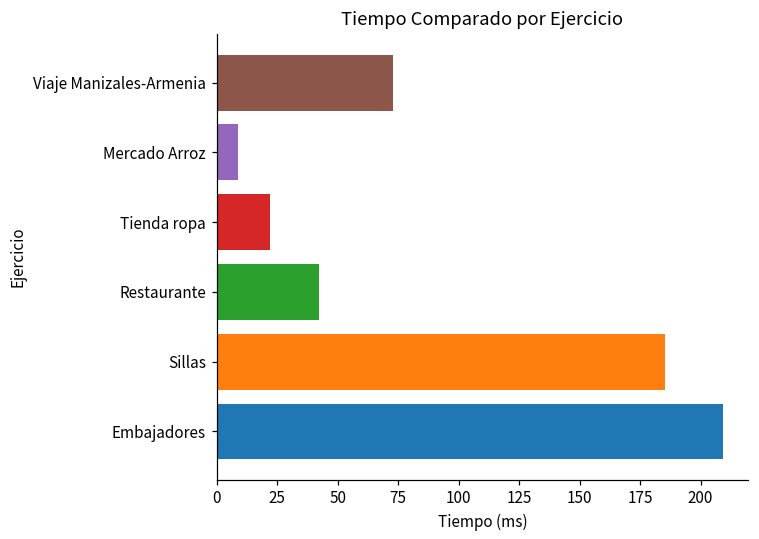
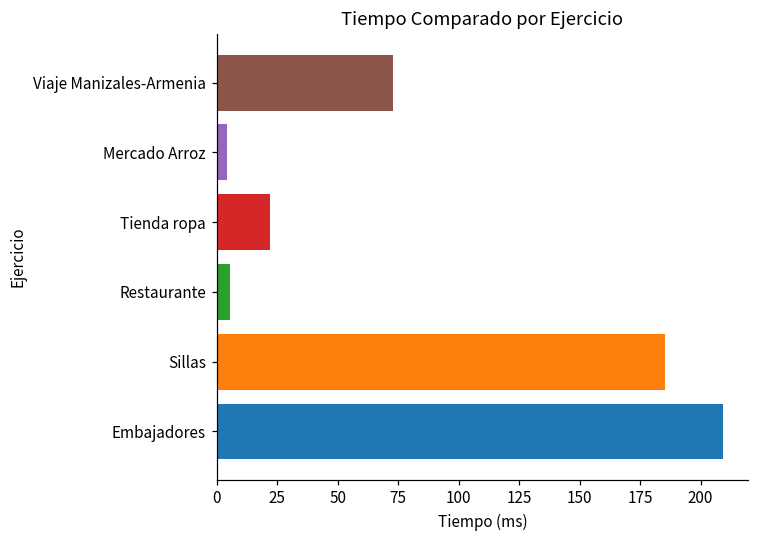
  {
    "Viaje Manizales-Armenia": 73,
-   "Mercado Arroz": 9,
+   "Mercado Arroz": 4,
    "Tienda ropa": 22,
-   "Restaurante": 42,
+   "Restaurante": 5,
    "Sillas": 185,
    "Embajadores": 209
  }
